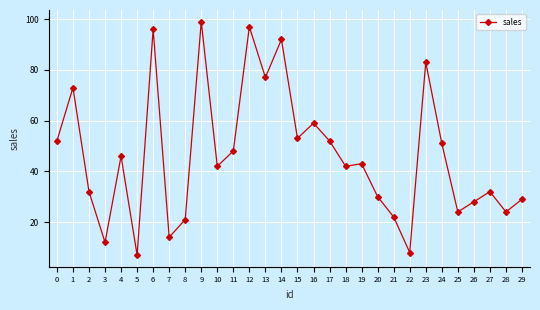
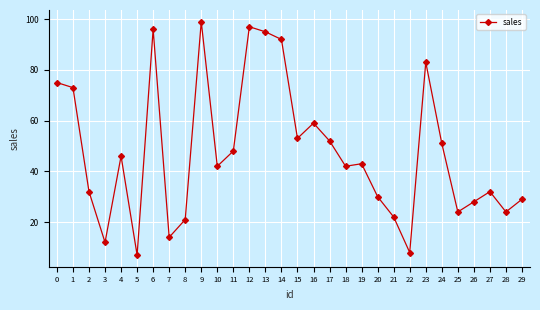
  {
-   "0": 52,
+   "0": 75,
    "1": 73,
    "2": 32,
    "3": 12,
    "4": 46,
    "5": 7,
    "6": 96,
    "7": 14,
    "8": 21,
    "9": 99,
    "10": 42,
    "11": 48,
    "12": 97,
-   "13": 77,
+   "13": 95,
    "14": 92,
    "15": 53,
    "16": 59,
    "17": 52,
    "18": 42,
    "19": 43,
    "20": 30,
    "21": 22,
    "22": 8,
    "23": 83,
    "24": 51,
    "25": 24,
    "26": 28,
    "27": 32,
    "28": 24,
    "29": 29
  }
